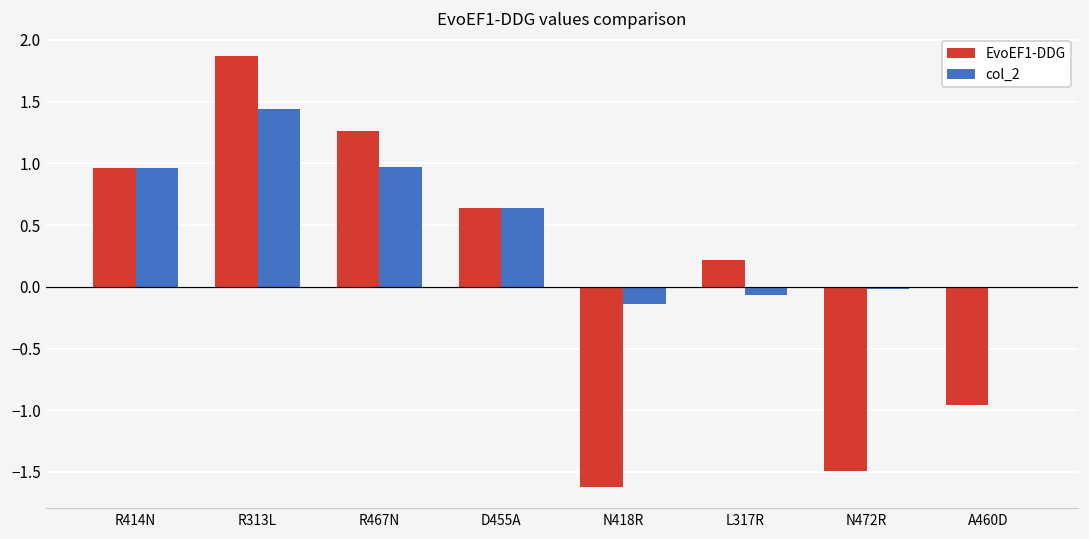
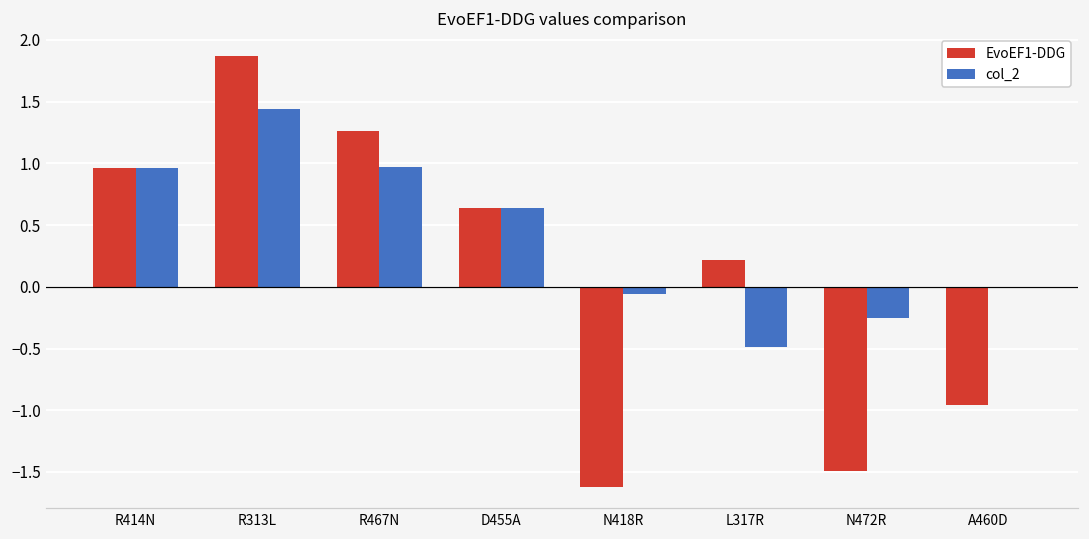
  {
    "EvoEF1-DDG": {
      "R414N": 0.96,
      "R313L": 1.87,
      "R467N": 1.26,
      "D455A": 0.64,
      "N418R": -1.62,
      "L317R": 0.22,
      "N472R": -1.49,
      "A460D": -0.96
    },
    "col_2": {
      "R414N": 0.96,
      "R313L": 1.44,
      "R467N": 0.97,
      "D455A": 0.64,
-     "N418R": -0.14,
-     "L317R": -0.07,
-     "N472R": -0.02,
+     "N418R": -0.06,
+     "L317R": -0.49,
+     "N472R": -0.25,
      "A460D": 0.00
    }
  }
